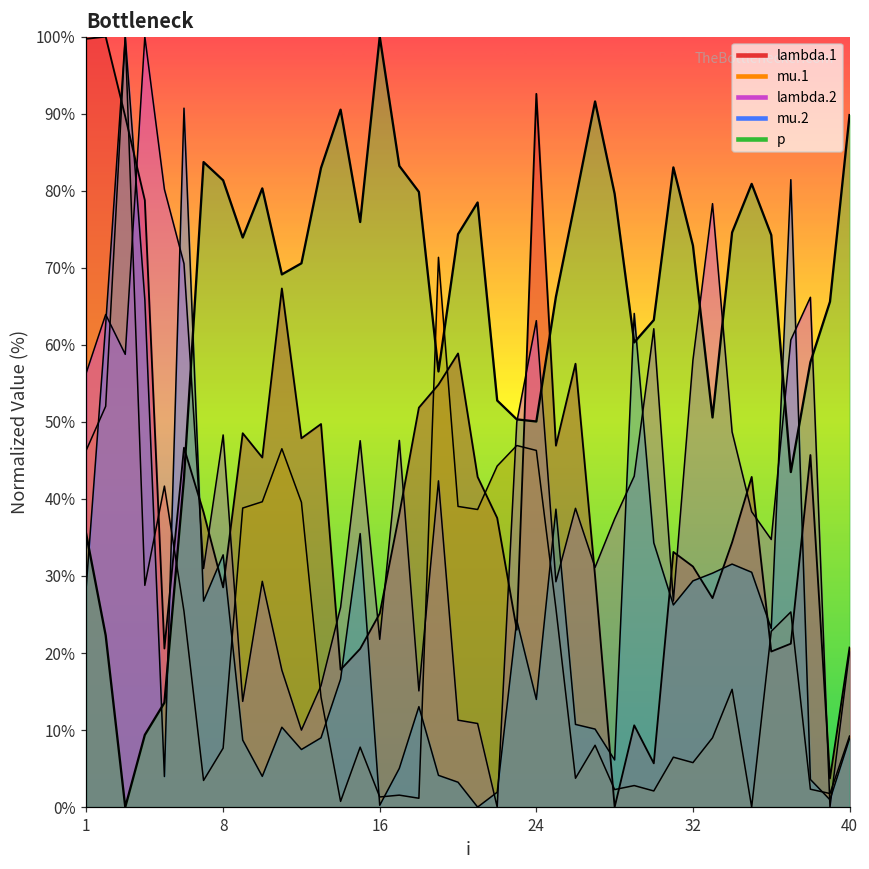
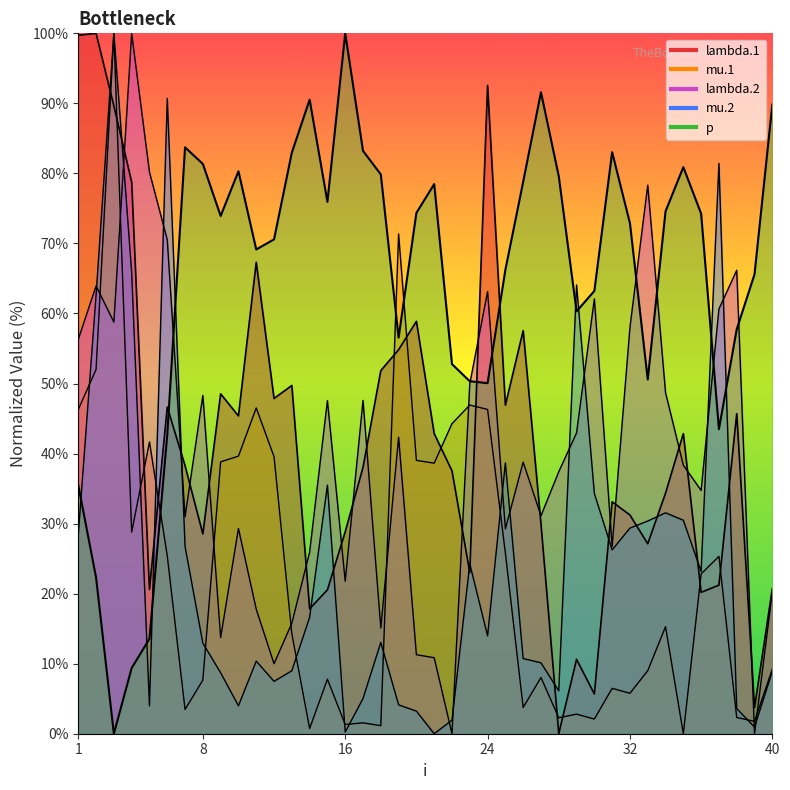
  {
    "lambda.1": {
      "1": "100%",
      "8": "29%",
-     "16": "25%",
+     "16": "29%",
      "24": "93%",
      "32": "31%",
      "40": "21%"
    },
    "mu.1": {
      "1": "46%",
      "8": "8%",
      "16": "1%",
      "24": "46%",
      "32": "6%"
    },
    "lambda.2": {
      "1": "56%",
      "8": "48%",
      "16": "22%",
      "24": "63%",
      "32": "58%",
      "40": "20%"
    },
    "mu.2": {
      "1": "28%",
-     "8": "33%",
+     "8": "13%",
      "16": "0%",
      "24": "14%",
      "32": "29%"
    },
    "p": {
      "1": "35%",
      "8": "81%",
      "16": "100%",
      "24": "50%",
      "32": "73%",
      "40": "90%"
    }
  }
